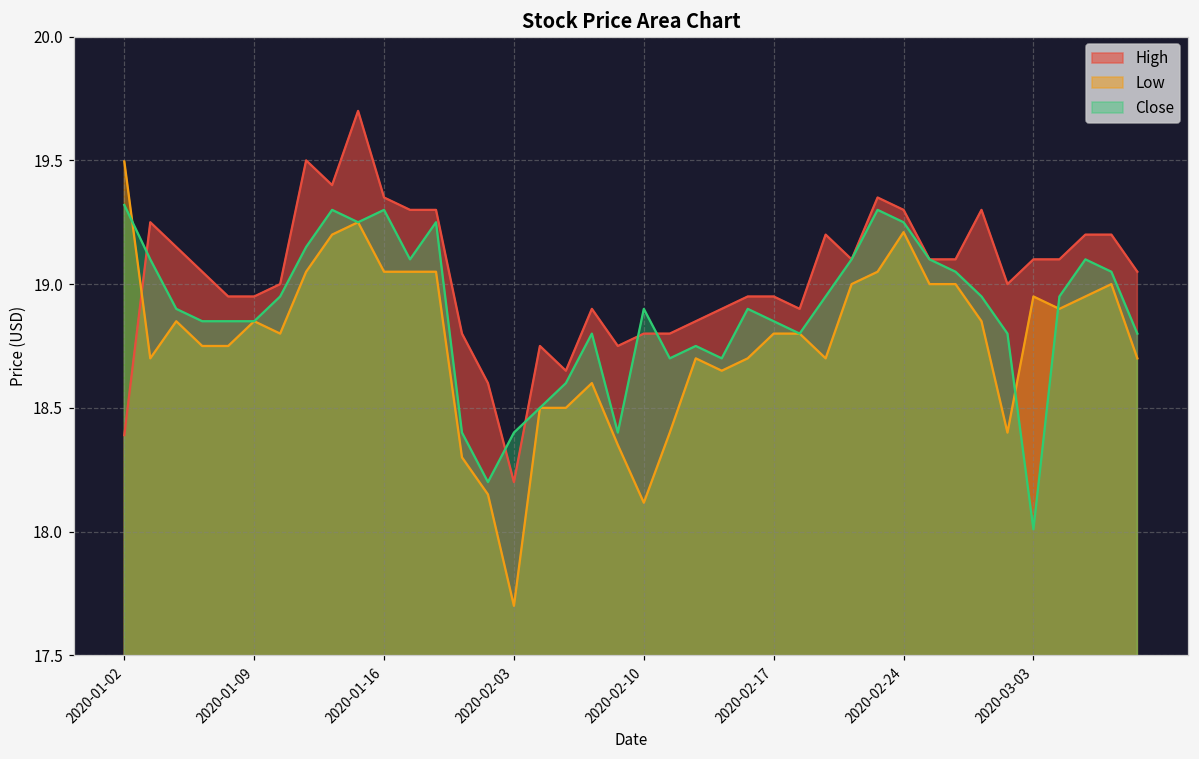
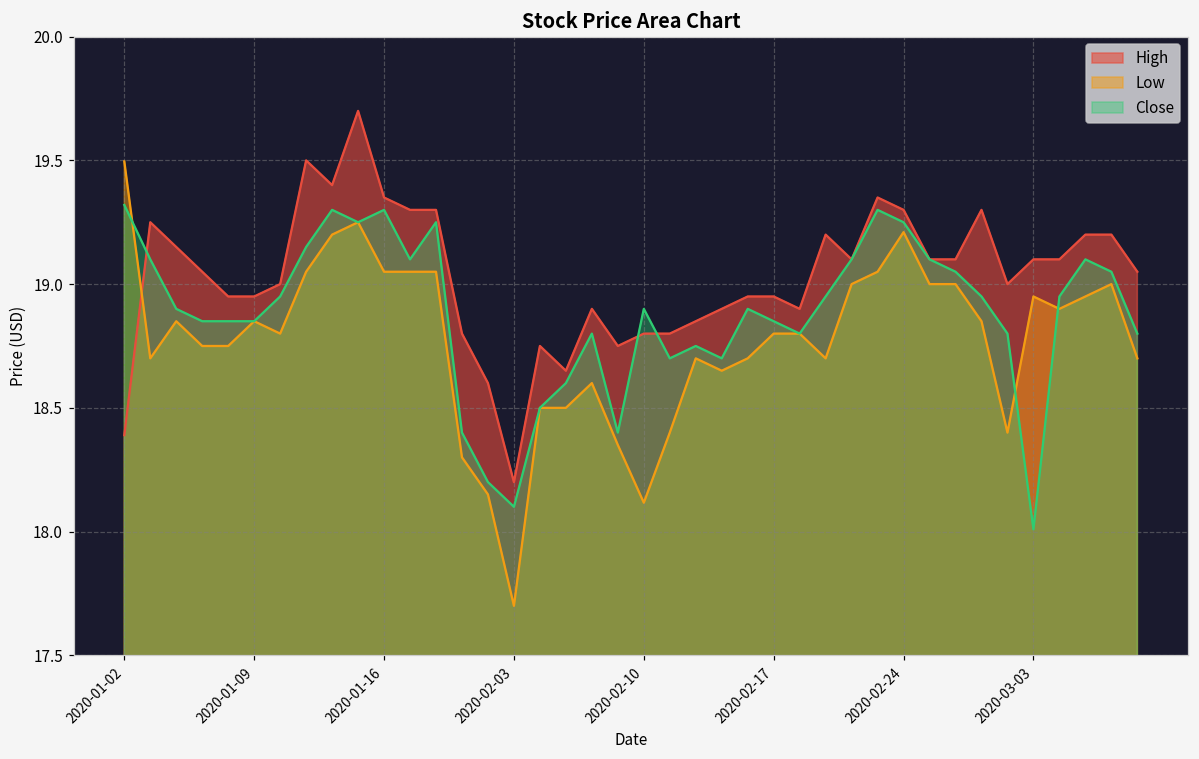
  {
    "High": {
      "2020-01-02": 18.4,
      "2020-01-09": 18.95,
      "2020-01-16": 19.35,
      "2020-02-03": 18.2,
      "2020-02-10": 18.8,
      "2020-02-17": 18.95,
      "2020-02-24": 19.3,
      "2020-03-03": 19.1
    },
    "Low": {
      "2020-01-02": 19.5,
      "2020-01-16": 19.05,
      "2020-02-03": 17.7,
      "2020-02-10": 18.12,
      "2020-02-17": 18.8,
      "2020-02-24": 19.2,
      "2020-03-03": 18.95
    },
    "Close": {
      "2020-01-02": 19.32,
      "2020-01-16": 19.3,
-     "2020-02-03": 18.4,
+     "2020-02-03": 18.1,
      "2020-02-10": 18.9,
      "2020-02-17": 18.85,
      "2020-02-24": 19.25,
      "2020-03-03": 18.0
    }
  }
